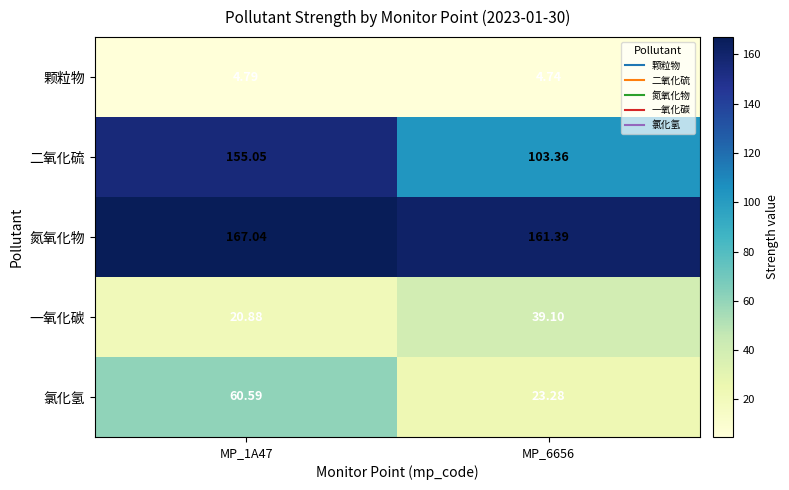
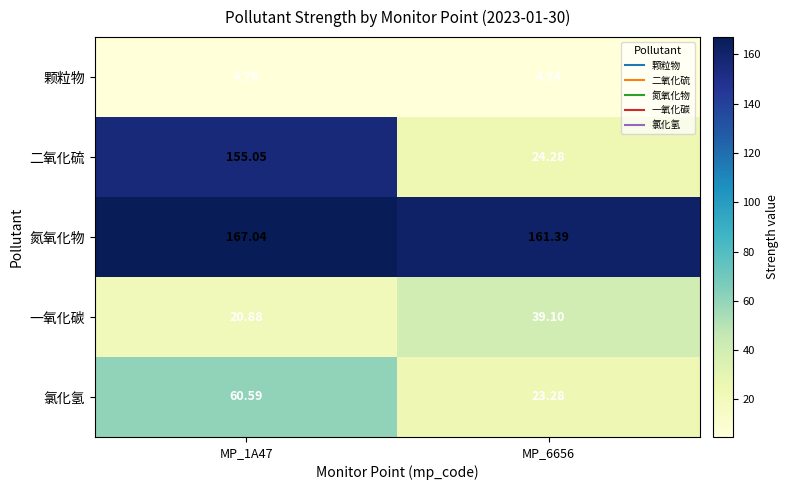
  {
    "二氧化硫": {
      "MP_1A47": 155.05,
-     "MP_6656": 103.36
+     "MP_6656": 24.28
    },
    "氮氧化物": {
      "MP_1A47": 167.04,
      "MP_6656": 161.39
    },
    "一氧化碳": {
      "MP_1A47": 20.88,
      "MP_6656": 39.10
    },
    "氯化氢": {
      "MP_1A47": 60.59,
      "MP_6656": 23.28
    }
  }
